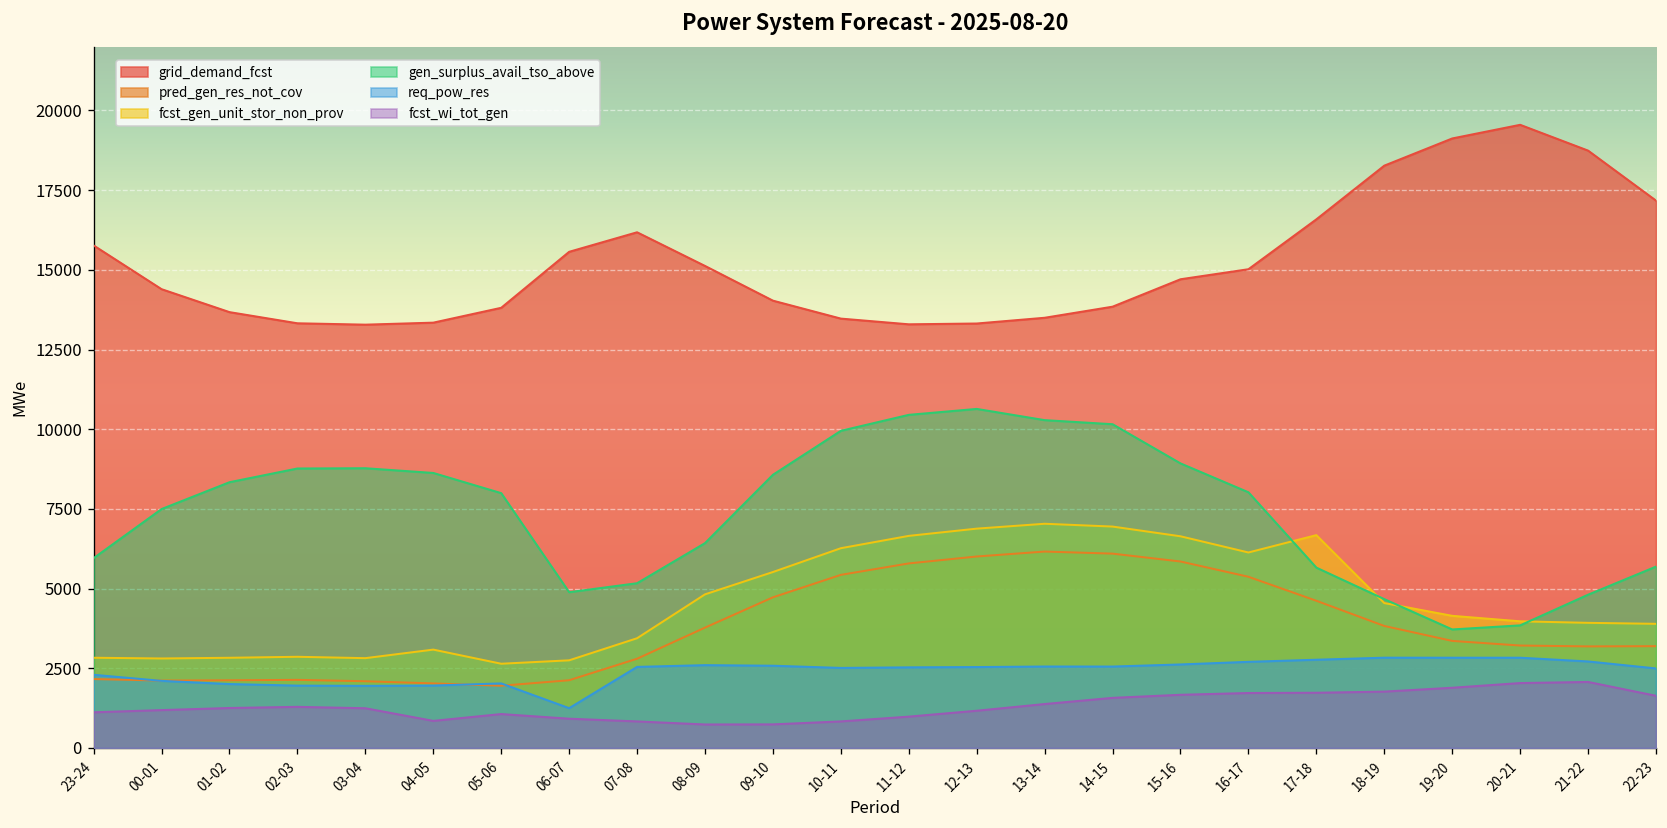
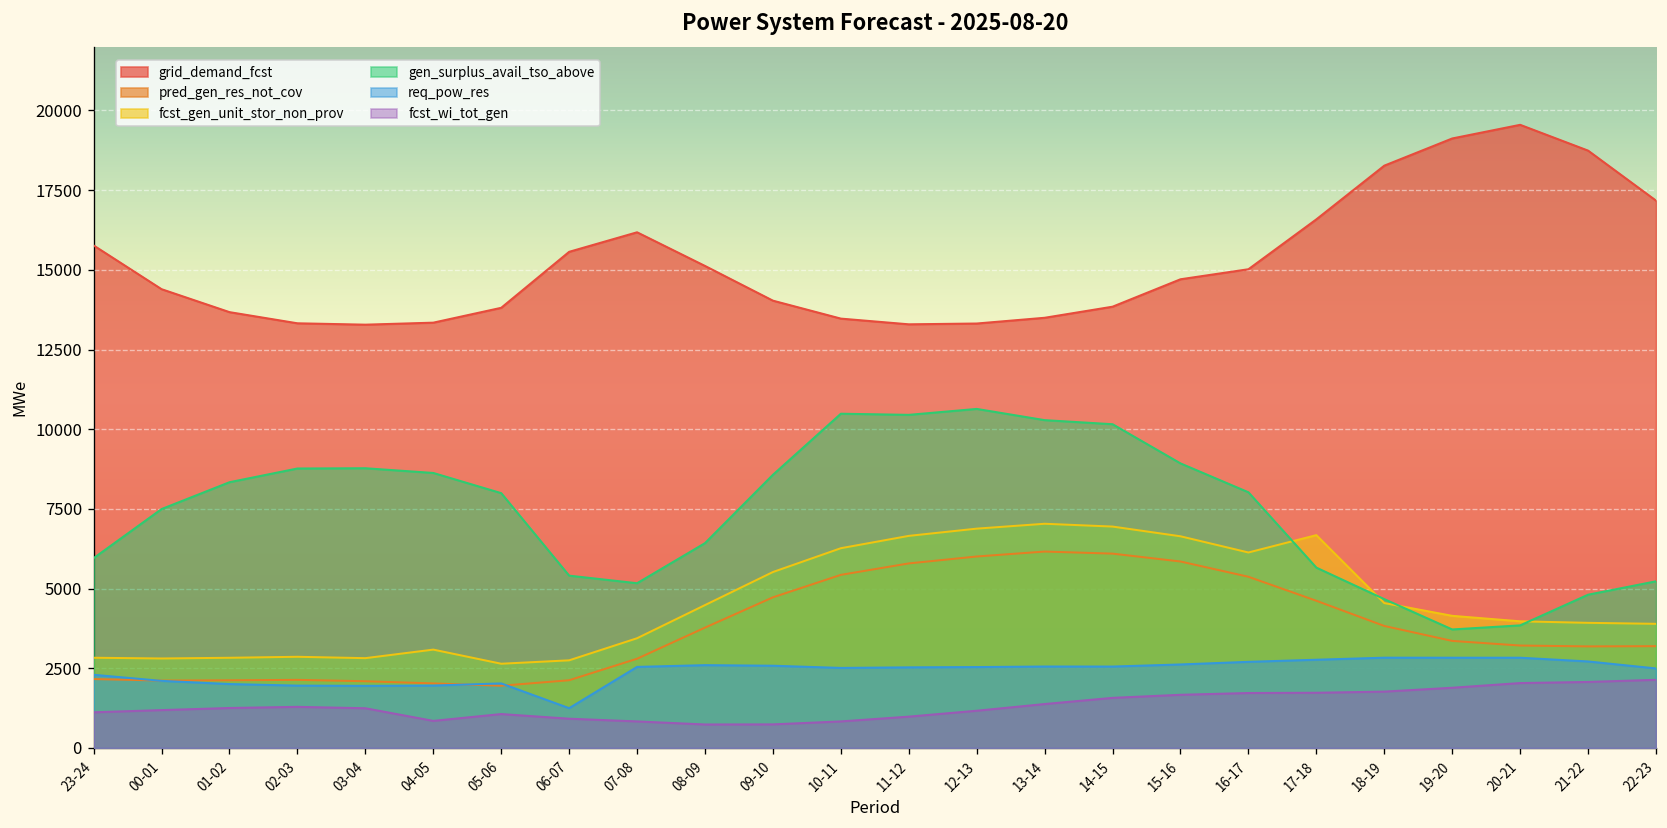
  {
    "fcst_gen_unit_stor_non_prov": {
      "23-24": 2800,
      "00-01": 2800,
      "01-02": 2800,
      "02-03": 2900,
      "03-04": 2800,
      "04-05": 3100,
      "05-06": 2600,
      "06-07": 2800,
      "07-08": 3400,
-     "08-09": 4800,
+     "08-09": 4500,
      "09-10": 5500,
      "10-11": 6300,
      "11-12": 6700,
      "12-13": 6900,
      "13-14": 7000,
      "14-15": 6900,
      "15-16": 6600,
      "16-17": 6100,
      "17-18": 6700,
      "18-19": 4500,
      "19-20": 4100,
      "20-21": 4000,
      "21-22": 3900,
      "22-23": 3900
    },
    "gen_surplus_avail_tso_above": {
      "23-24": 6000,
      "00-01": 7500,
      "01-02": 8300,
      "02-03": 8800,
      "03-04": 8800,
      "04-05": 8600,
      "05-06": 8000,
-     "06-07": 4900,
+     "06-07": 5400,
      "07-08": 5200,
      "08-09": 6400,
      "09-10": 8600,
-     "10-11": 10000,
+     "10-11": 10500,
      "11-12": 10500,
      "12-13": 10600,
      "13-14": 10300,
      "14-15": 10200,
      "15-16": 8900,
      "16-17": 8000,
      "17-18": 5700,
      "18-19": 4700,
      "19-20": 3700,
      "20-21": 3800,
      "21-22": 4800,
-     "22-23": 5700
+     "22-23": 5200
    },
    "req_pow_res": {
      "23-24": 2300,
      "01-02": 2000,
      "02-03": 2000,
      "03-04": 1900,
      "06-07": 1200,
      "07-08": 2500,
      "08-09": 2600,
      "09-10": 2600,
      "10-11": 2500,
      "11-12": 2500,
      "12-13": 2500,
      "13-14": 2600,
      "14-15": 2600,
      "15-16": 2600,
      "16-17": 2700,
      "17-18": 2800,
      "18-19": 2800,
      "19-20": 2800,
      "20-21": 2800,
      "21-22": 2700,
      "22-23": 2500
    },
    "fcst_wi_tot_gen": {
      "23-24": 1100,
      "00-01": 1200,
      "01-02": 1300,
      "02-03": 1300,
      "03-04": 1200,
      "04-05": 900,
      "05-06": 1100,
      "06-07": 900,
      "07-08": 800,
      "08-09": 700,
      "09-10": 700,
      "10-11": 800,
      "11-12": 1000,
      "12-13": 1200,
      "13-14": 1400,
      "14-15": 1600,
      "15-16": 1700,
      "16-17": 1700,
      "17-18": 1700,
      "18-19": 1800,
      "19-20": 1900,
      "20-21": 2000,
      "21-22": 2100,
-     "22-23": 1600
+     "22-23": 2100
    }
  }
